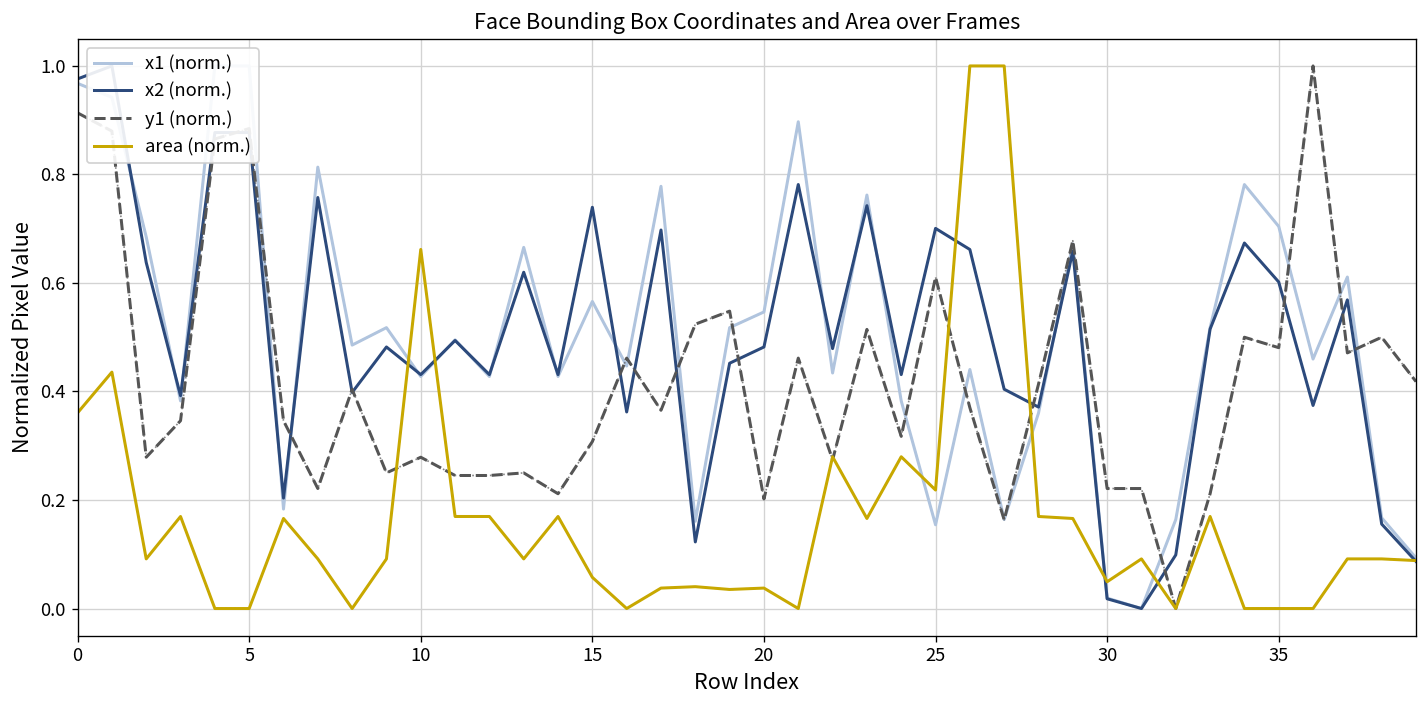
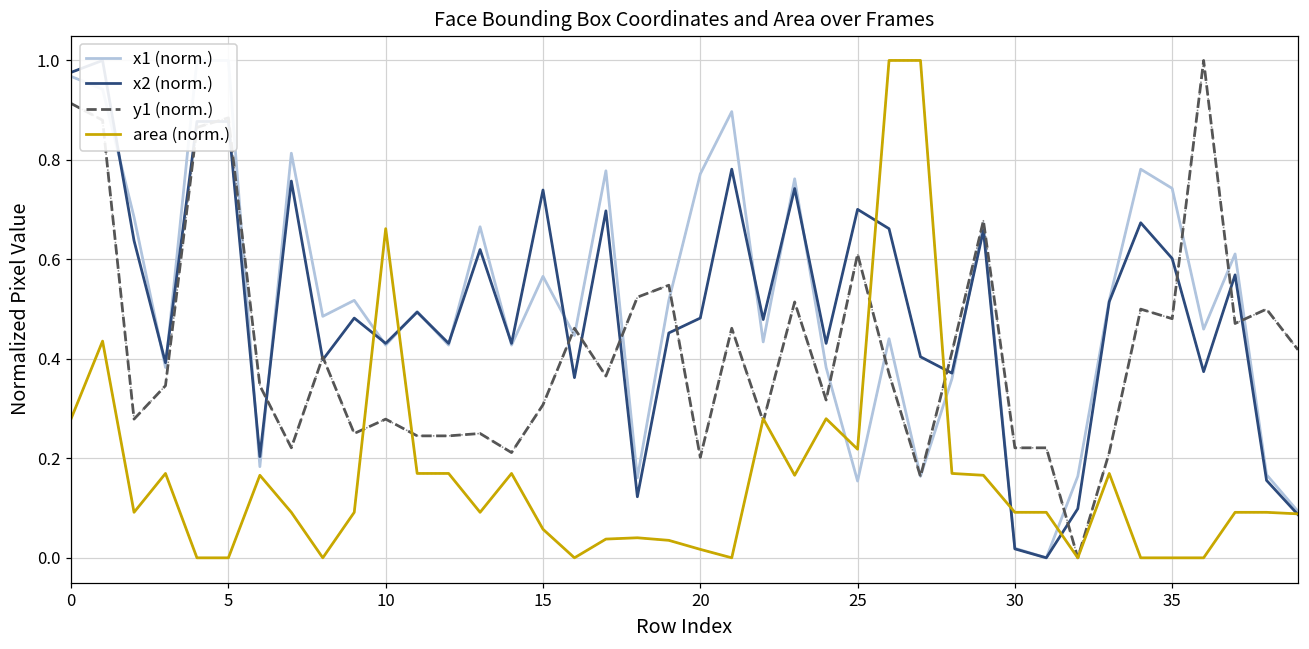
  {
    "x1 (norm.)": {
      "0": 0.97,
      "15": 0.57,
-     "20": 0.55,
+     "20": 0.77,
      "25": 0.15,
-     "35": 0.70
+     "35": 0.74
    },
    "area (norm.)": {
-     "0": 0.36,
+     "0": 0.28,
      "5": 0.00,
      "10": 0.66,
      "15": 0.06,
-     "20": 0.04,
+     "20": 0.02,
      "25": 0.22,
-     "30": 0.05,
+     "30": 0.09,
      "35": 0.00
    }
  }
